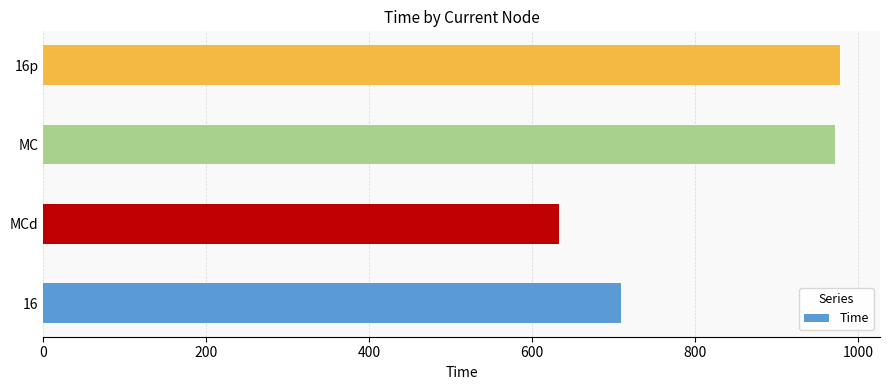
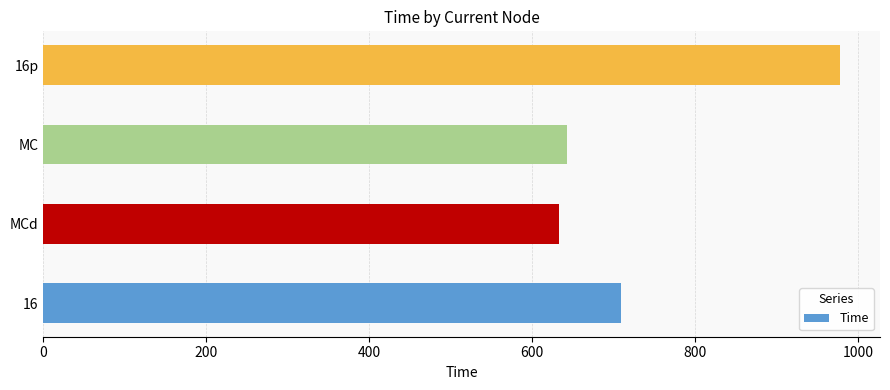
  {
    "16p": 980,
-   "MC": 970,
+   "MC": 640,
    "MCd": 630,
    "16": 710
  }
